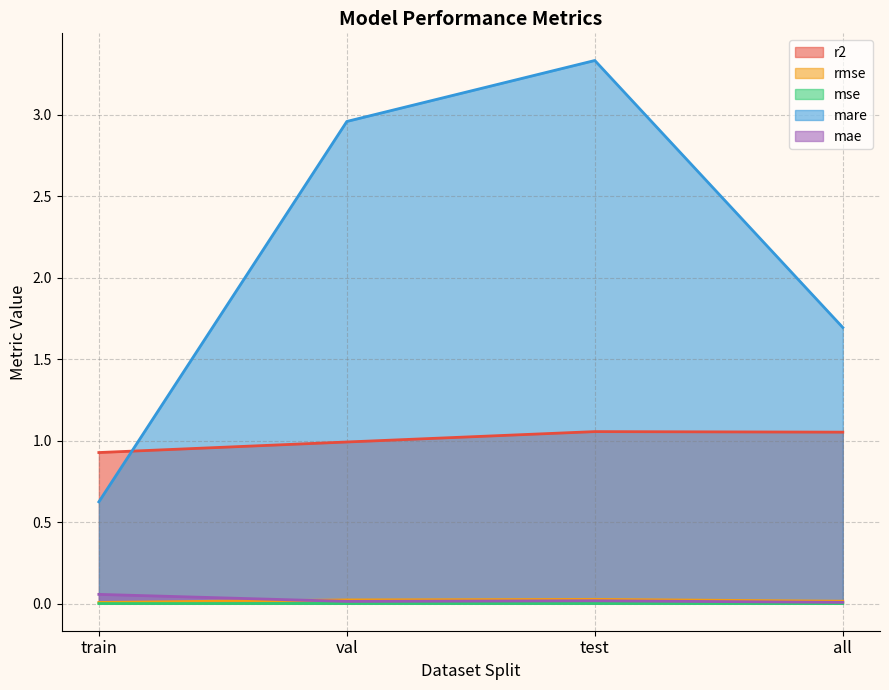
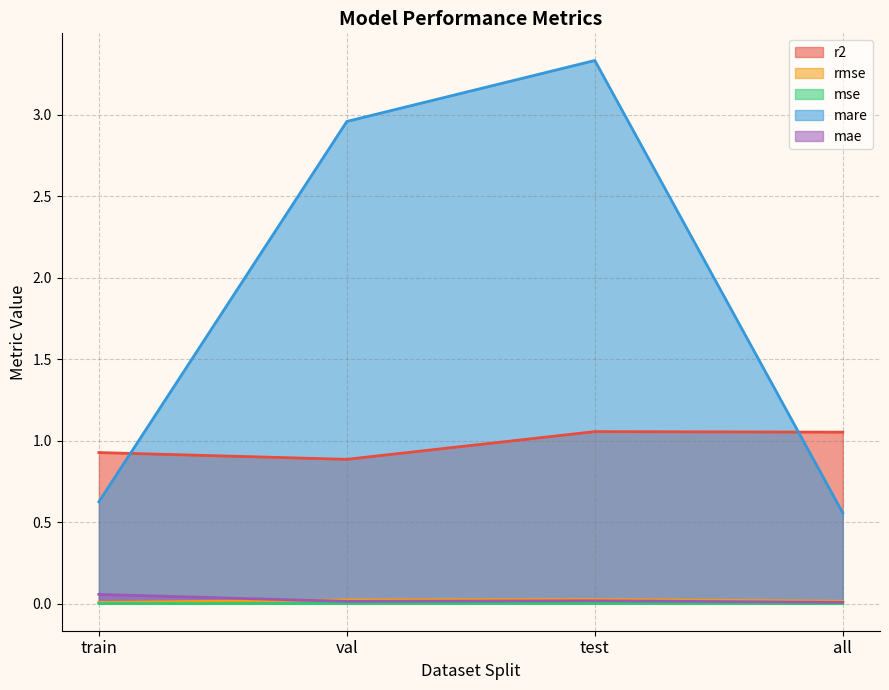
  {
    "r2": {
      "train": 0.93,
-     "val": 0.99,
+     "val": 0.89,
      "test": 1.06,
      "all": 1.05
    },
    "mse": {
      "test": 0.00
    },
    "mare": {
      "train": 0.62,
      "val": 2.96,
      "test": 3.33,
-     "all": 1.69
+     "all": 0.56
    },
    "mae": {
      "train": 0.06
    }
  }
